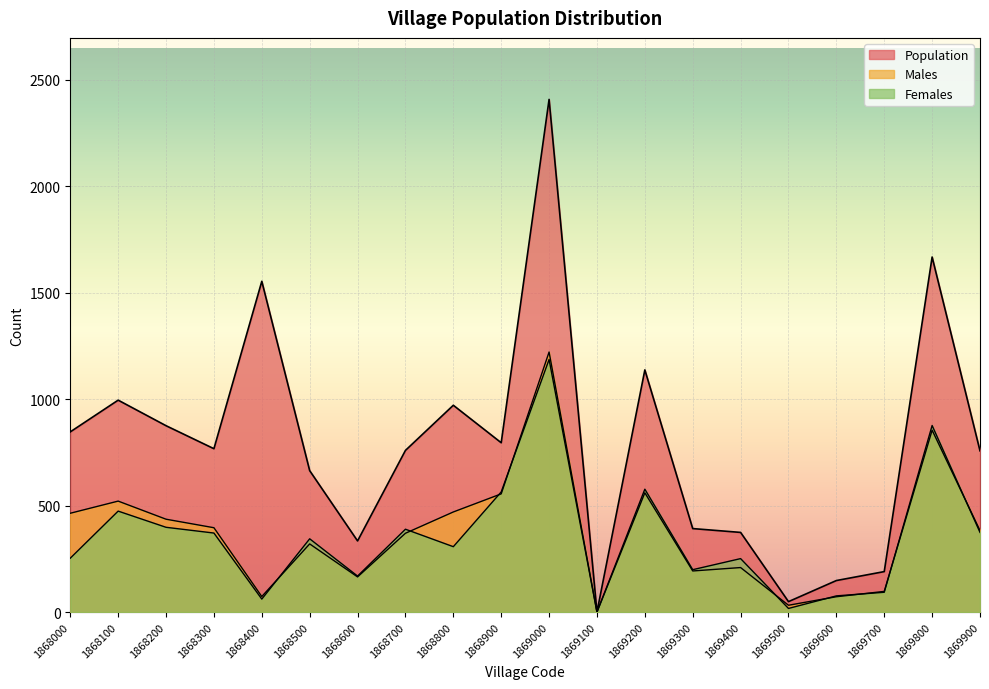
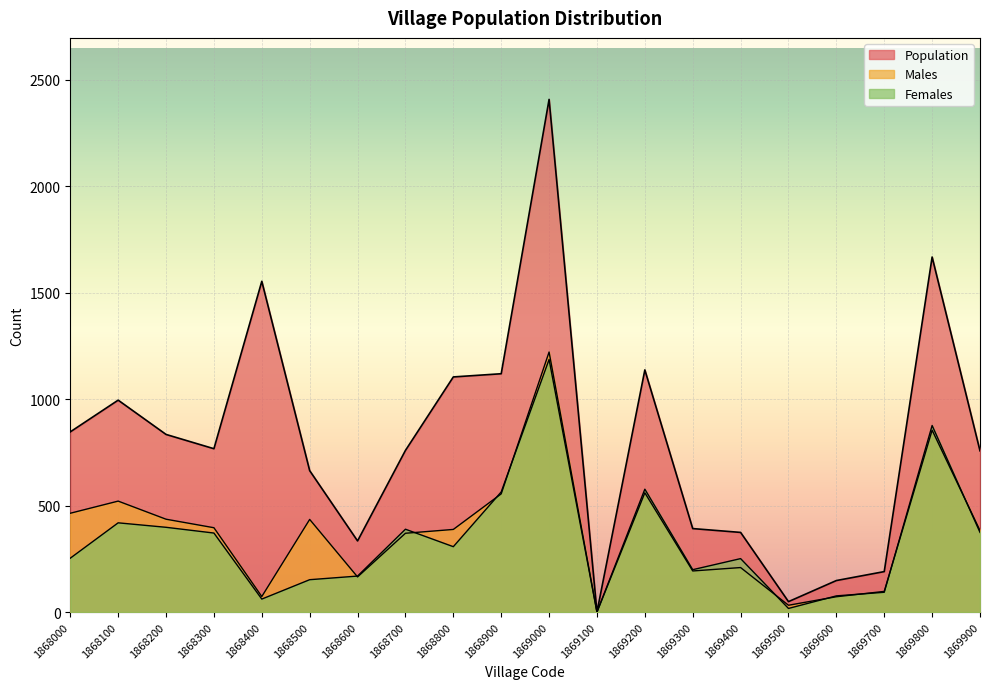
  {
    "Population": {
      "1868000": 850,
      "1868100": 1000,
-     "1868200": 880,
+     "1868200": 830,
      "1868300": 770,
      "1868400": 1550,
      "1868500": 660,
      "1868600": 330,
      "1868700": 760,
-     "1868800": 970,
-     "1868900": 800,
+     "1868800": 1100,
+     "1868900": 1120,
      "1869000": 2410,
      "1869200": 1140,
      "1869300": 390,
      "1869400": 370,
      "1869500": 50,
      "1869600": 150,
      "1869700": 190,
      "1869800": 1670,
      "1869900": 760
    },
    "Males": {
      "1868000": 460,
      "1868100": 520,
      "1868200": 440,
      "1868300": 400,
      "1868400": 70,
-     "1868500": 320,
+     "1868500": 440,
      "1868700": 370,
-     "1868800": 470,
+     "1868800": 390,
      "1869000": 1220,
      "1869200": 560,
      "1869400": 210,
      "1869500": 30,
      "1869800": 850
    },
    "Females": {
      "1868000": 250,
-     "1868100": 470,
+     "1868100": 420,
      "1868200": 400,
      "1868300": 370,
      "1868400": 60,
-     "1868500": 340,
+     "1868500": 150,
      "1868700": 390,
      "1868800": 310,
      "1869000": 1190,
      "1869200": 580,
      "1869400": 250,
      "1869500": 20,
      "1869800": 880
    }
  }
